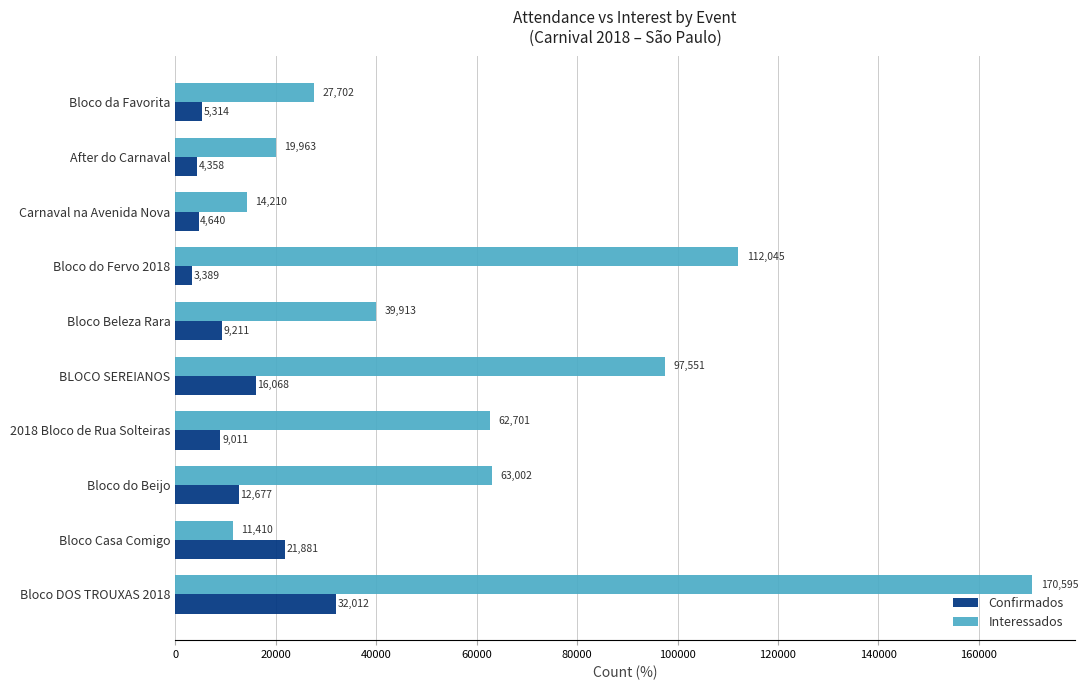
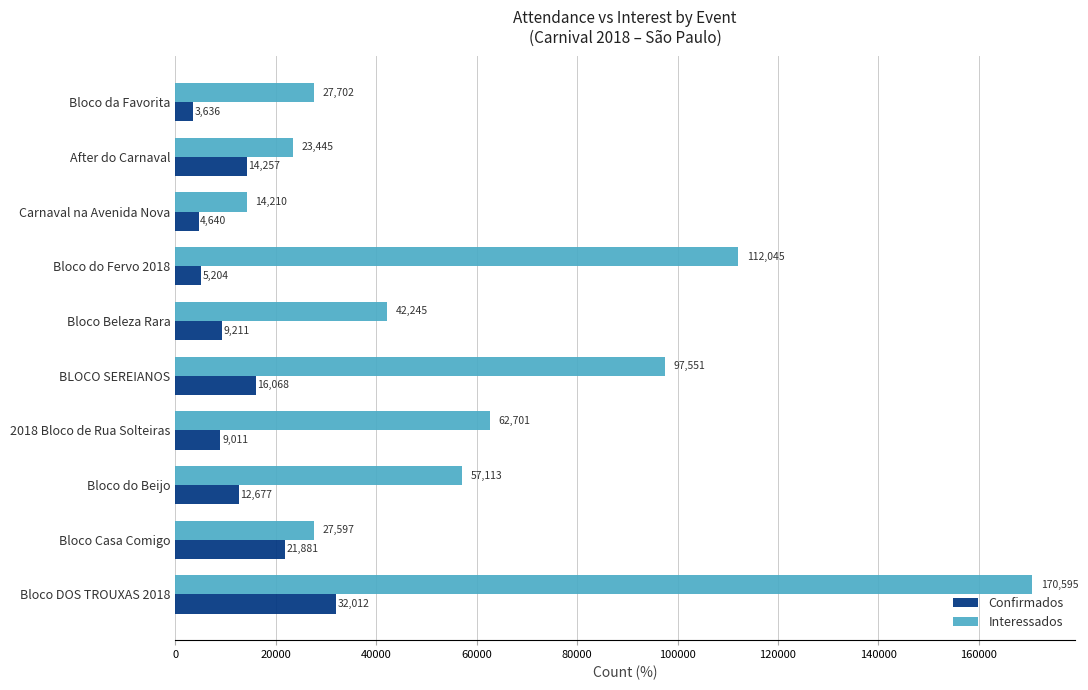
  {
    "Confirmados": {
-     "Bloco da Favorita": "5,314",
-     "After do Carnaval": "4,358",
+     "Bloco da Favorita": "3,636",
+     "After do Carnaval": "14,257",
      "Carnaval na Avenida Nova": "4,640",
-     "Bloco do Fervo 2018": "3,389",
+     "Bloco do Fervo 2018": "5,204",
      "Bloco Beleza Rara": "9,211",
      "BLOCO SEREIANOS": "16,068",
      "2018 Bloco de Rua Solteiras": "9,011",
      "Bloco do Beijo": "12,677",
      "Bloco Casa Comigo": "21,881",
      "Bloco DOS TROUXAS 2018": "32,012"
    },
    "Interessados": {
      "Bloco da Favorita": "27,702",
-     "After do Carnaval": "19,963",
+     "After do Carnaval": "23,445",
      "Carnaval na Avenida Nova": "14,210",
      "Bloco do Fervo 2018": "112,045",
-     "Bloco Beleza Rara": "39,913",
+     "Bloco Beleza Rara": "42,245",
      "BLOCO SEREIANOS": "97,551",
      "2018 Bloco de Rua Solteiras": "62,701",
-     "Bloco do Beijo": "63,002",
-     "Bloco Casa Comigo": "11,410",
+     "Bloco do Beijo": "57,113",
+     "Bloco Casa Comigo": "27,597",
      "Bloco DOS TROUXAS 2018": "170,595"
    }
  }
